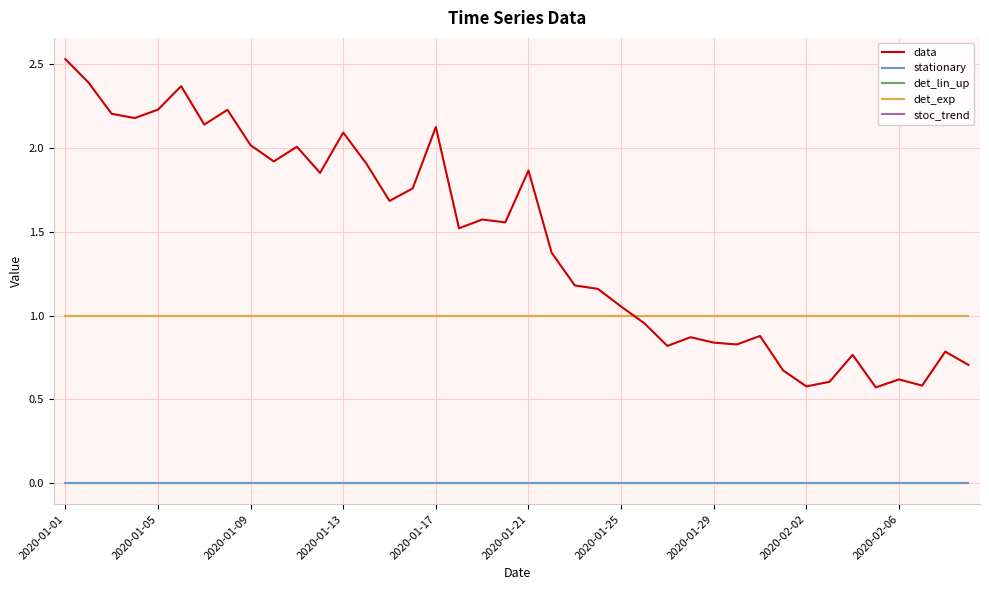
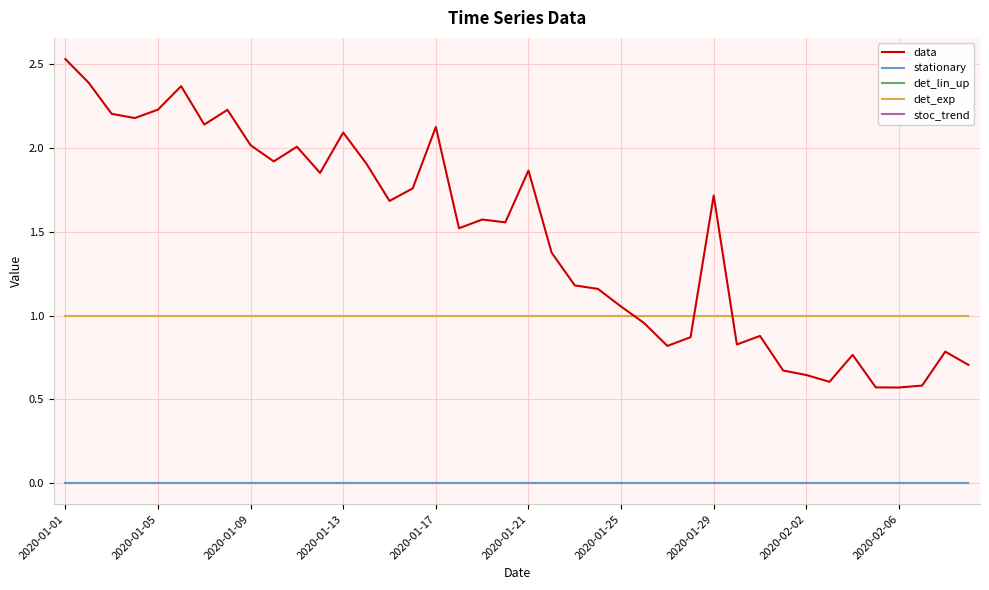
  {
    "data": {
      "2020-01-01": 2.53,
      "2020-01-05": 2.23,
      "2020-01-09": 2.02,
      "2020-01-13": 2.09,
      "2020-01-17": 2.13,
      "2020-01-21": 1.87,
      "2020-01-25": 1.05,
-     "2020-01-29": 0.84,
-     "2020-02-02": 0.58,
-     "2020-02-06": 0.62
+     "2020-01-29": 1.72,
+     "2020-02-02": 0.64,
+     "2020-02-06": 0.57
    },
    "det_lin_up": {
      "2020-01-01": 0.00,
      "2020-01-05": 0.00,
      "2020-01-09": 0.00,
      "2020-01-13": 0.00,
      "2020-01-17": 0.00,
      "2020-01-21": 0.00,
      "2020-01-25": 0.00,
      "2020-01-29": 0.00,
      "2020-02-02": 0.00,
      "2020-02-06": 0.00
    },
    "stoc_trend": {
      "2020-01-01": 1.00,
      "2020-01-05": 1.00,
      "2020-01-09": 1.00,
      "2020-01-13": 1.00,
      "2020-01-17": 1.00,
      "2020-01-21": 1.00,
      "2020-01-25": 1.00,
      "2020-01-29": 1.00,
      "2020-02-02": 1.00,
      "2020-02-06": 1.00
    }
  }
